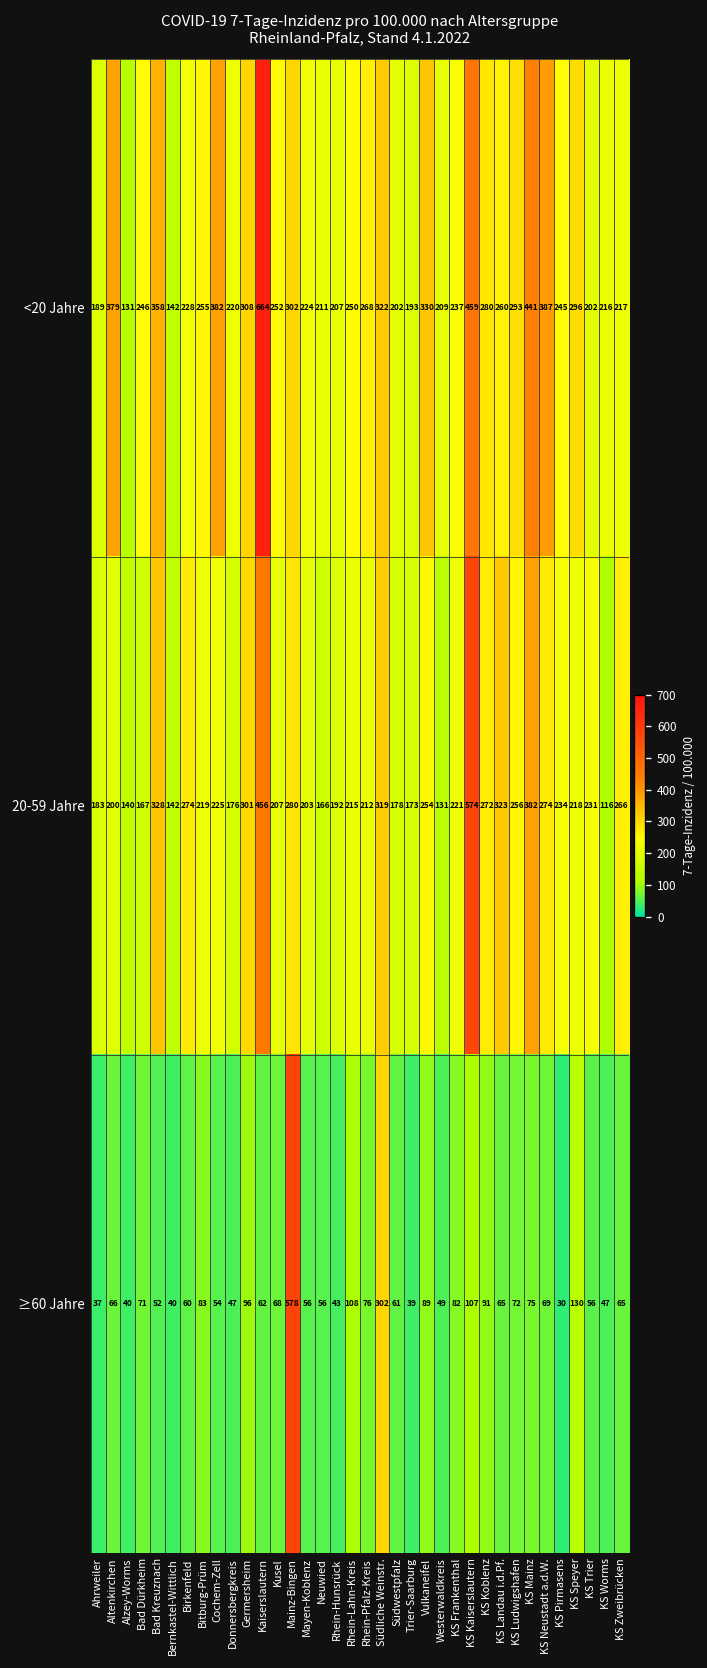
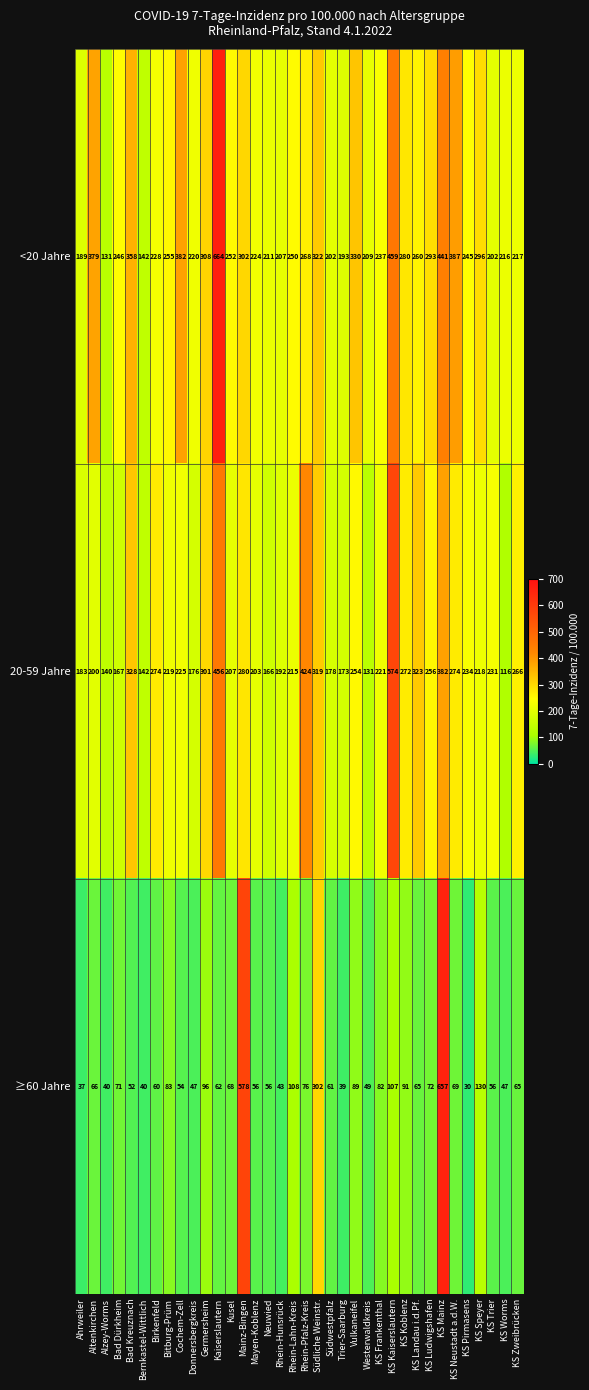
  {
    "<20 Jahre": {
      "Ahrweiler": 189,
      "Altenkirchen": 379,
      "Alzey-Worms": 131,
      "Bad Dürkheim": 246,
      "Bad Kreuznach": 358,
      "Bernkastel-Wittlich": 142,
      "Birkenfeld": 228,
      "Bitburg-Prüm": 255,
      "Cochem-Zell": 382,
      "Donnersbergkreis": 220,
      "Germersheim": 308,
      "Kaiserslautern": 664,
      "Kusel": 252,
      "Mainz-Bingen": 302,
      "Mayen-Koblenz": 224,
      "Neuwied": 211,
      "Rhein-Hunsrück": 207,
      "Rhein-Lahn-Kreis": 250,
      "Rhein-Pfalz-Kreis": 268,
      "Südliche Weinstr.": 322,
      "Südwestpfalz": 202,
      "Trier-Saarburg": 193,
      "Vulkaneifel": 330,
      "Westerwaldkreis": 209,
      "KS Frankenthal": 237,
      "KS Kaiserslautern": 459,
      "KS Koblenz": 280,
      "KS Landau i.d.Pf.": 260,
      "KS Ludwigshafen": 293,
      "KS Mainz": 441,
      "KS Neustadt a.d.W.": 387,
      "KS Pirmasens": 245,
      "KS Speyer": 296,
      "KS Trier": 202,
      "KS Worms": 216,
      "KS Zweibrücken": 217
    },
    "20-59 Jahre": {
      "Ahrweiler": 183,
      "Altenkirchen": 200,
      "Alzey-Worms": 140,
      "Bad Dürkheim": 167,
      "Bad Kreuznach": 328,
      "Bernkastel-Wittlich": 142,
      "Birkenfeld": 274,
      "Bitburg-Prüm": 219,
      "Cochem-Zell": 225,
      "Donnersbergkreis": 176,
      "Germersheim": 301,
      "Kaiserslautern": 456,
      "Kusel": 207,
      "Mainz-Bingen": 280,
      "Mayen-Koblenz": 203,
      "Neuwied": 166,
      "Rhein-Hunsrück": 192,
      "Rhein-Lahn-Kreis": 215,
-     "Rhein-Pfalz-Kreis": 212,
+     "Rhein-Pfalz-Kreis": 424,
      "Südliche Weinstr.": 319,
      "Südwestpfalz": 178,
      "Trier-Saarburg": 173,
      "Vulkaneifel": 254,
      "Westerwaldkreis": 131,
      "KS Frankenthal": 221,
      "KS Kaiserslautern": 574,
      "KS Koblenz": 272,
      "KS Landau i.d.Pf.": 323,
      "KS Ludwigshafen": 256,
      "KS Mainz": 382,
      "KS Neustadt a.d.W.": 274,
      "KS Pirmasens": 234,
      "KS Speyer": 218,
      "KS Trier": 231,
      "KS Worms": 116,
      "KS Zweibrücken": 266
    },
    "≥60 Jahre": {
      "Ahrweiler": 37,
      "Altenkirchen": 66,
      "Alzey-Worms": 40,
      "Bad Dürkheim": 71,
      "Bad Kreuznach": 52,
      "Bernkastel-Wittlich": 40,
      "Birkenfeld": 60,
      "Bitburg-Prüm": 83,
      "Cochem-Zell": 54,
      "Donnersbergkreis": 47,
      "Germersheim": 96,
      "Kaiserslautern": 62,
      "Kusel": 68,
      "Mainz-Bingen": 578,
      "Mayen-Koblenz": 56,
      "Neuwied": 56,
      "Rhein-Hunsrück": 43,
      "Rhein-Lahn-Kreis": 108,
      "Rhein-Pfalz-Kreis": 76,
      "Südliche Weinstr.": 302,
      "Südwestpfalz": 61,
      "Trier-Saarburg": 39,
      "Vulkaneifel": 89,
      "Westerwaldkreis": 49,
      "KS Frankenthal": 82,
      "KS Kaiserslautern": 107,
      "KS Koblenz": 91,
      "KS Landau i.d.Pf.": 65,
      "KS Ludwigshafen": 72,
-     "KS Mainz": 75,
+     "KS Mainz": 657,
      "KS Neustadt a.d.W.": 69,
      "KS Pirmasens": 30,
      "KS Speyer": 130,
      "KS Trier": 56,
      "KS Worms": 47,
      "KS Zweibrücken": 65
    }
  }
